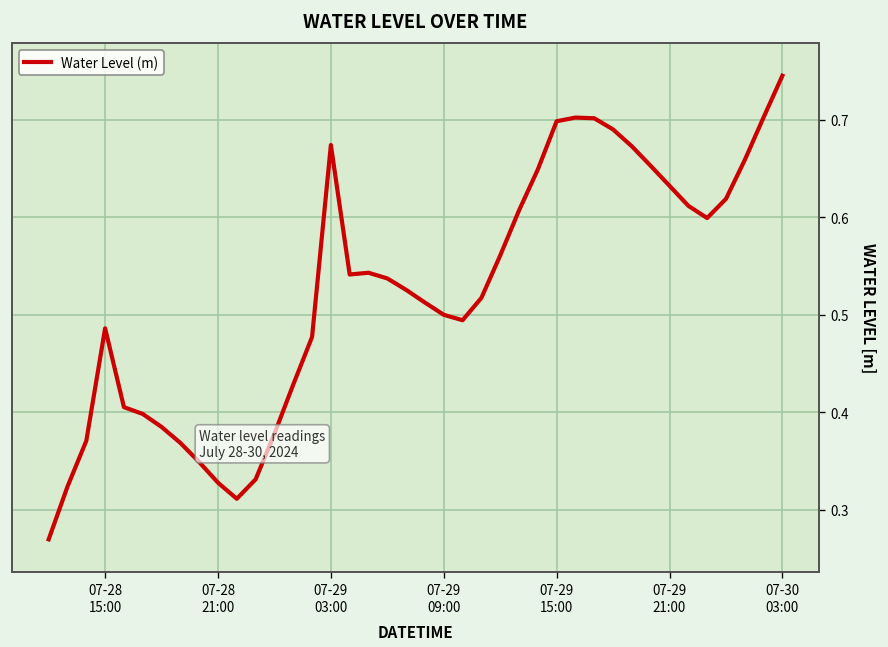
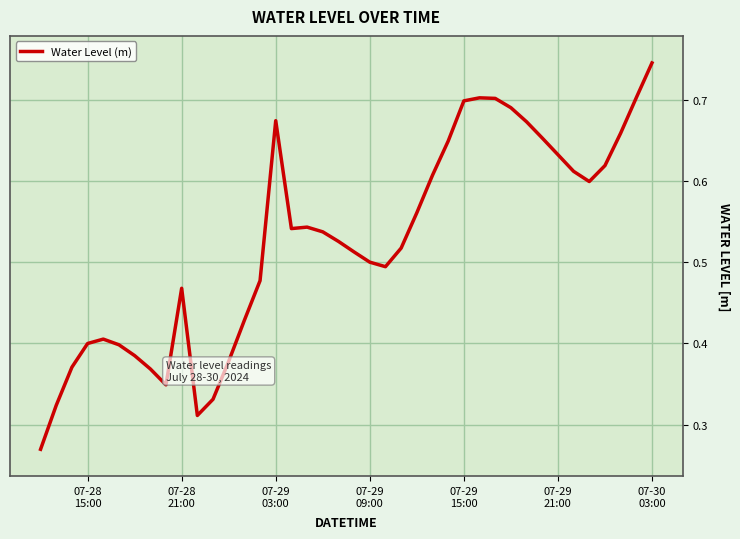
  {
-   "07-28 15:00": 0.49,
-   "07-28 21:00": 0.33,
+   "07-28 15:00": 0.40,
+   "07-28 21:00": 0.47,
    "07-29 03:00": 0.67,
    "07-29 09:00": 0.50,
    "07-29 15:00": 0.70,
    "07-29 21:00": 0.63,
    "07-30 03:00": 0.74
  }
